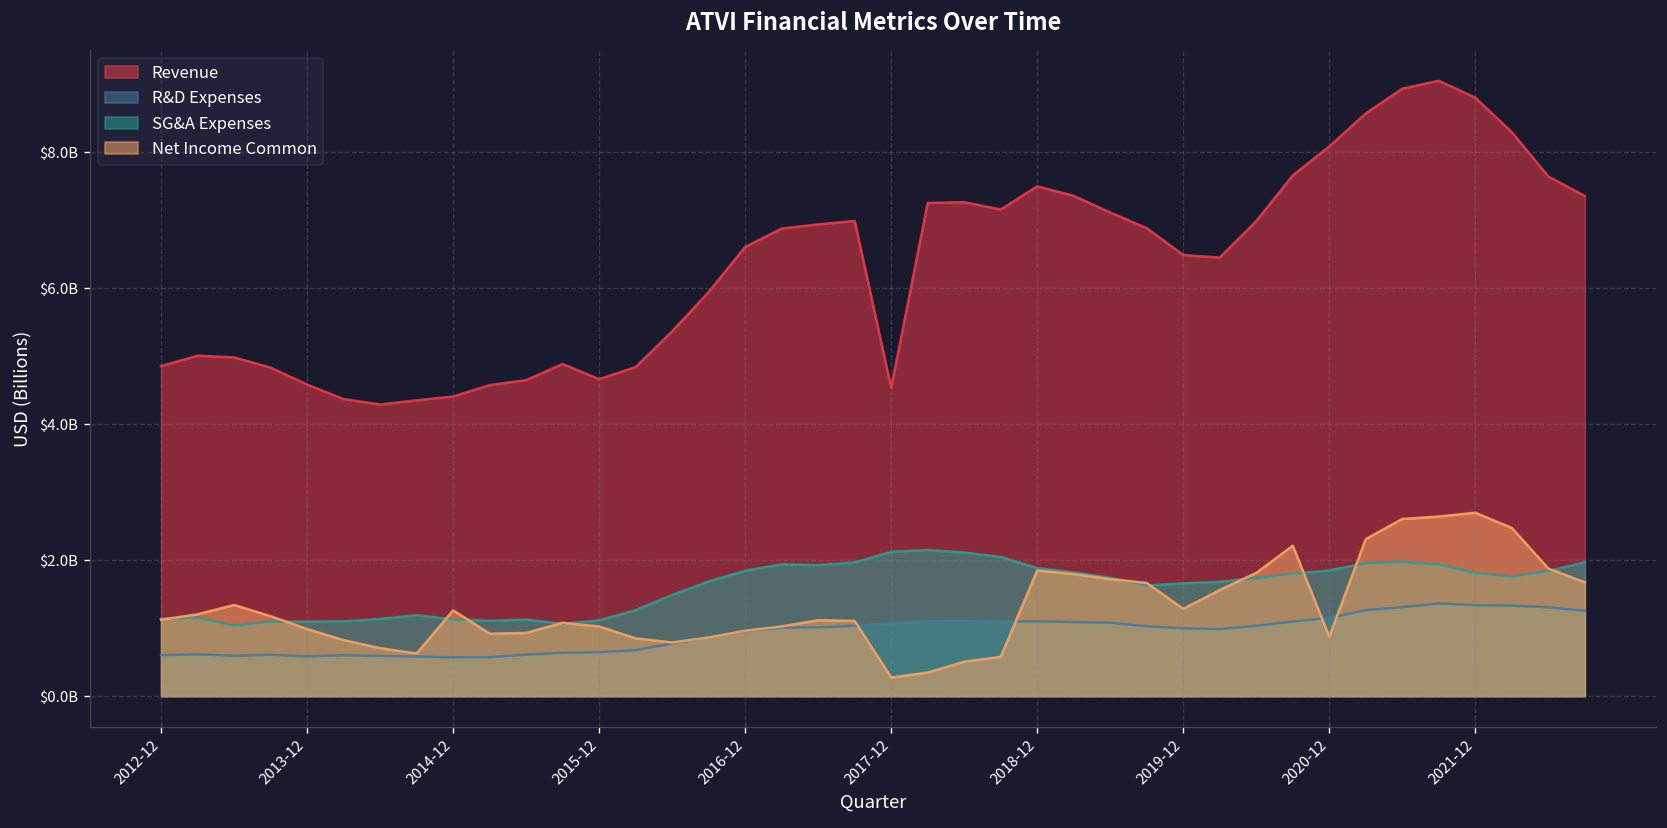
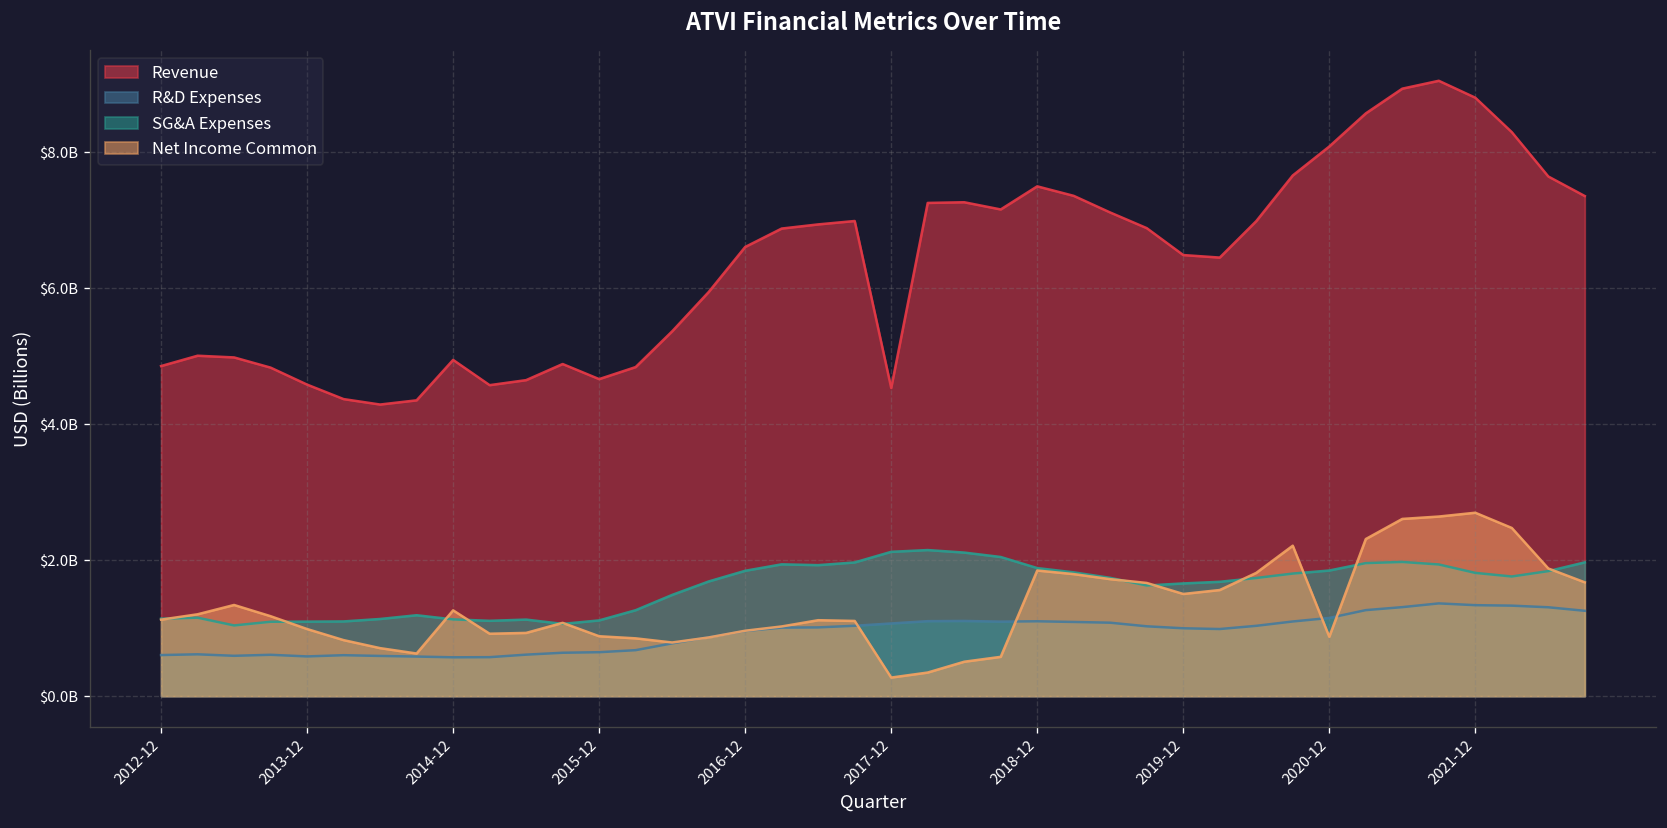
  {
    "Revenue": {
      "2012-12": "$4900000000",
      "2013-12": "$4600000000",
-     "2014-12": "$4400000000",
+     "2014-12": "$4900000000",
      "2015-12": "$4700000000",
      "2016-12": "$6600000000",
      "2017-12": "$4500000000",
      "2018-12": "$7500000000",
      "2019-12": "$6500000000",
      "2020-12": "$8100000000",
      "2021-12": "$8800000000"
    },
    "Net Income Common": {
      "2013-12": "$1000000000",
      "2014-12": "$1300000000",
-     "2015-12": "$1000000000",
+     "2015-12": "$900000000",
      "2017-12": "$300000000",
-     "2019-12": "$1300000000",
+     "2019-12": "$1500000000",
      "2020-12": "$900000000",
      "2021-12": "$2700000000"
    }
  }
